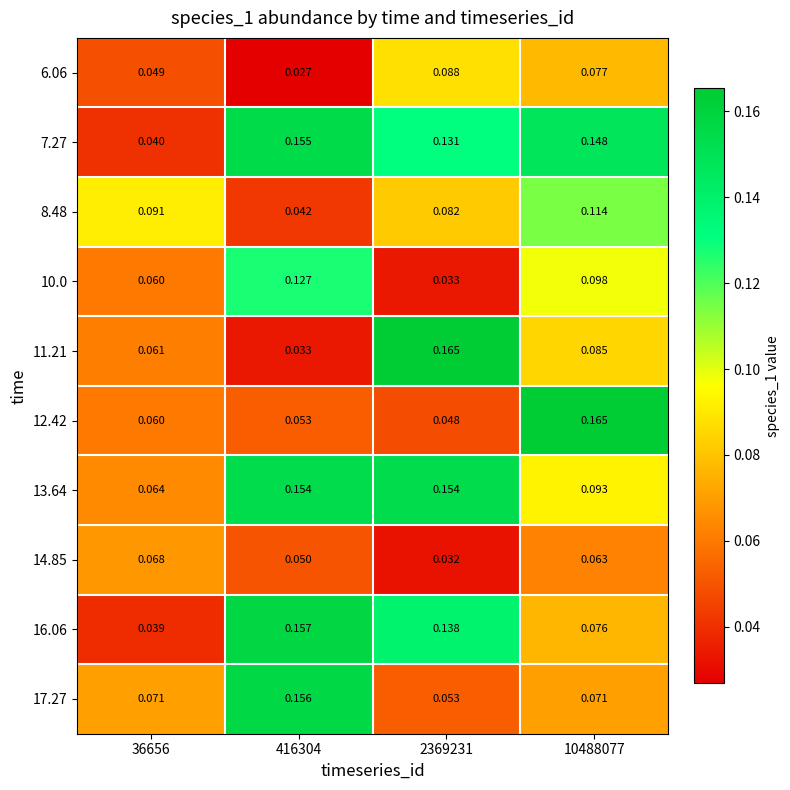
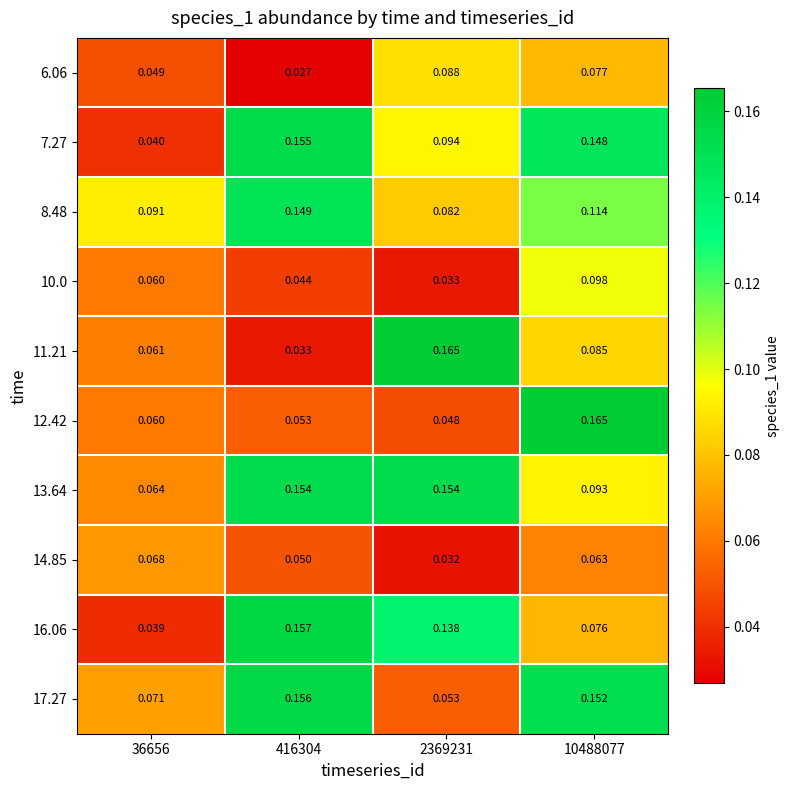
  {
    "6.06": {
      "36656": 0.049,
      "416304": 0.027,
      "2369231": 0.088,
      "10488077": 0.077
    },
    "7.27": {
      "36656": 0.040,
      "416304": 0.155,
-     "2369231": 0.131,
+     "2369231": 0.094,
      "10488077": 0.148
    },
    "8.48": {
      "36656": 0.091,
-     "416304": 0.042,
+     "416304": 0.149,
      "2369231": 0.082,
      "10488077": 0.114
    },
    "10.0": {
      "36656": 0.060,
-     "416304": 0.127,
+     "416304": 0.044,
      "2369231": 0.033,
      "10488077": 0.098
    },
    "11.21": {
      "36656": 0.061,
      "416304": 0.033,
      "2369231": 0.165,
      "10488077": 0.085
    },
    "12.42": {
      "36656": 0.060,
      "416304": 0.053,
      "2369231": 0.048,
      "10488077": 0.165
    },
    "13.64": {
      "36656": 0.064,
      "416304": 0.154,
      "2369231": 0.154,
      "10488077": 0.093
    },
    "14.85": {
      "36656": 0.068,
      "416304": 0.050,
      "2369231": 0.032,
      "10488077": 0.063
    },
    "16.06": {
      "36656": 0.039,
      "416304": 0.157,
      "2369231": 0.138,
      "10488077": 0.076
    },
    "17.27": {
      "36656": 0.071,
      "416304": 0.156,
      "2369231": 0.053,
-     "10488077": 0.071
+     "10488077": 0.152
    }
  }
